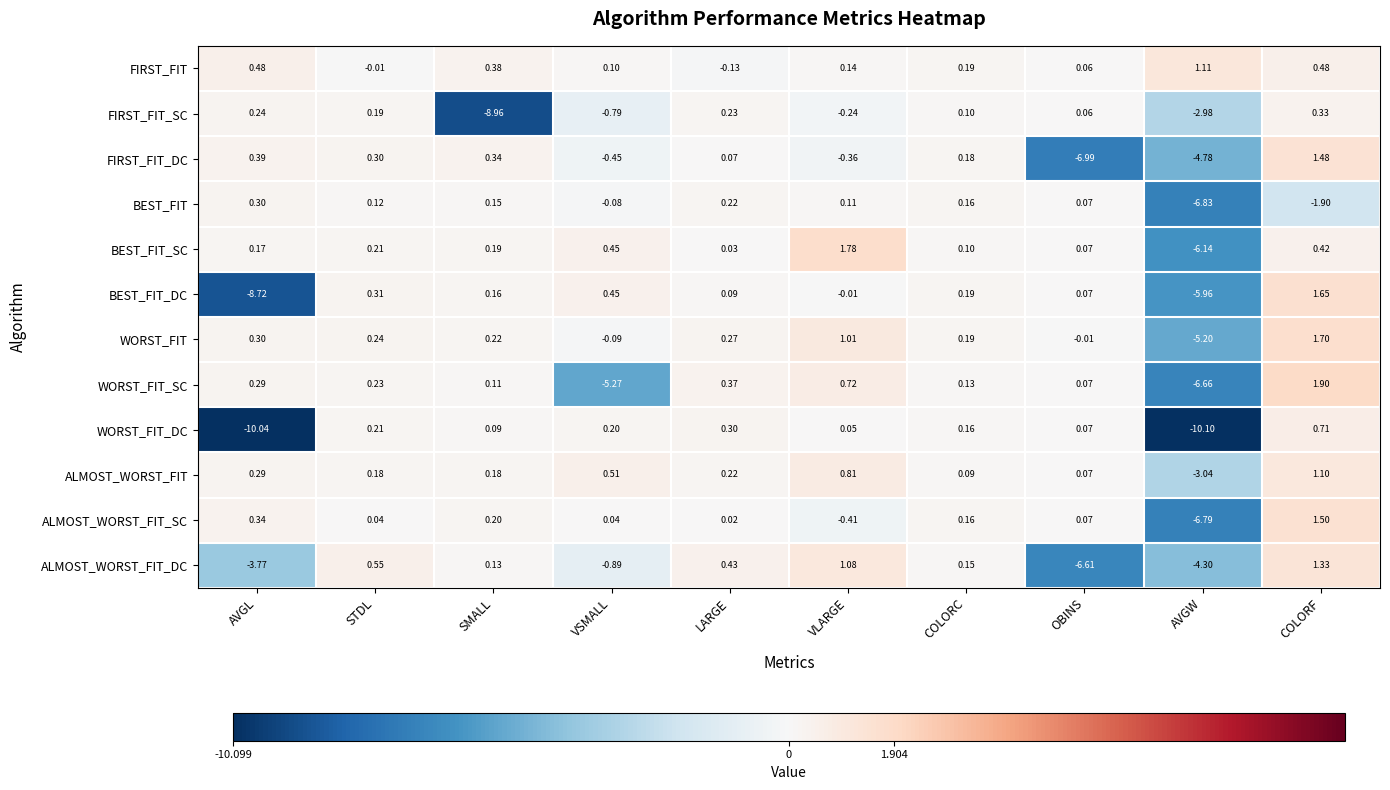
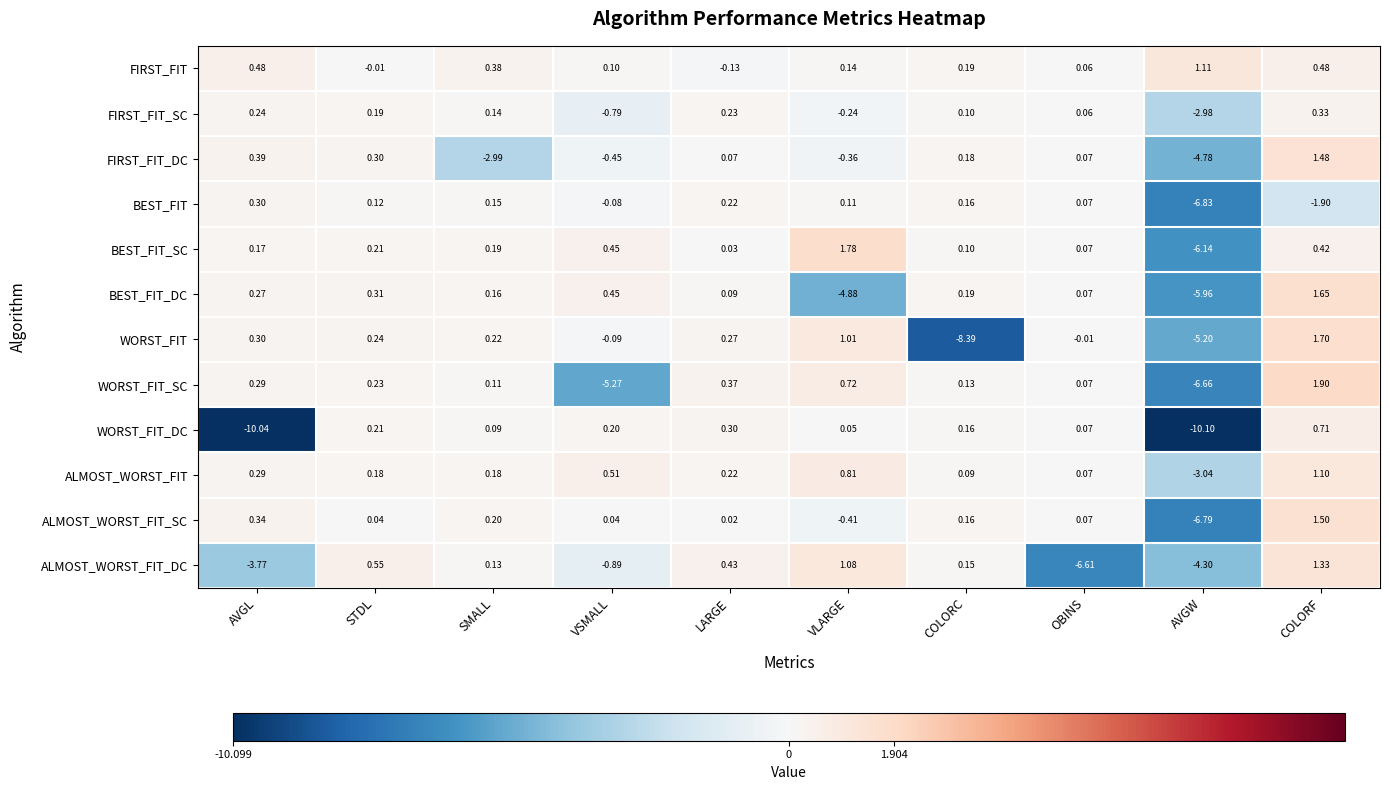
  {
    "FIRST_FIT": {
      "AVGL": 0.48,
      "STDL": -0.01,
      "SMALL": 0.38,
      "VSMALL": 0.10,
      "LARGE": -0.13,
      "VLARGE": 0.14,
      "COLORC": 0.19,
      "OBINS": 0.06,
      "AVGW": 1.11,
      "COLORF": 0.48
    },
    "FIRST_FIT_SC": {
      "AVGL": 0.24,
      "STDL": 0.19,
-     "SMALL": -8.96,
+     "SMALL": 0.14,
      "VSMALL": -0.79,
      "LARGE": 0.23,
      "VLARGE": -0.24,
      "COLORC": 0.10,
      "OBINS": 0.06,
      "AVGW": -2.98,
      "COLORF": 0.33
    },
    "FIRST_FIT_DC": {
      "AVGL": 0.39,
      "STDL": 0.30,
-     "SMALL": 0.34,
+     "SMALL": -2.99,
      "VSMALL": -0.45,
      "LARGE": 0.07,
      "VLARGE": -0.36,
      "COLORC": 0.18,
-     "OBINS": -6.99,
+     "OBINS": 0.07,
      "AVGW": -4.78,
      "COLORF": 1.48
    },
    "BEST_FIT": {
      "AVGL": 0.30,
      "STDL": 0.12,
      "SMALL": 0.15,
      "VSMALL": -0.08,
      "LARGE": 0.22,
      "VLARGE": 0.11,
      "COLORC": 0.16,
      "OBINS": 0.07,
      "AVGW": -6.83,
      "COLORF": -1.90
    },
    "BEST_FIT_SC": {
      "AVGL": 0.17,
      "STDL": 0.21,
      "SMALL": 0.19,
      "VSMALL": 0.45,
      "LARGE": 0.03,
      "VLARGE": 1.78,
      "COLORC": 0.10,
      "OBINS": 0.07,
      "AVGW": -6.14,
      "COLORF": 0.42
    },
    "BEST_FIT_DC": {
-     "AVGL": -8.72,
+     "AVGL": 0.27,
      "STDL": 0.31,
      "SMALL": 0.16,
      "VSMALL": 0.45,
      "LARGE": 0.09,
-     "VLARGE": -0.01,
+     "VLARGE": -4.88,
      "COLORC": 0.19,
      "OBINS": 0.07,
      "AVGW": -5.96,
      "COLORF": 1.65
    },
    "WORST_FIT": {
      "AVGL": 0.30,
      "STDL": 0.24,
      "SMALL": 0.22,
      "VSMALL": -0.09,
      "LARGE": 0.27,
      "VLARGE": 1.01,
-     "COLORC": 0.19,
+     "COLORC": -8.39,
      "OBINS": -0.01,
      "AVGW": -5.20,
      "COLORF": 1.70
    },
    "WORST_FIT_SC": {
      "AVGL": 0.29,
      "STDL": 0.23,
      "SMALL": 0.11,
      "VSMALL": -5.27,
      "LARGE": 0.37,
      "VLARGE": 0.72,
      "COLORC": 0.13,
      "OBINS": 0.07,
      "AVGW": -6.66,
      "COLORF": 1.90
    },
    "WORST_FIT_DC": {
      "AVGL": -10.04,
      "STDL": 0.21,
      "SMALL": 0.09,
      "VSMALL": 0.20,
      "LARGE": 0.30,
      "VLARGE": 0.05,
      "COLORC": 0.16,
      "OBINS": 0.07,
      "AVGW": -10.10,
      "COLORF": 0.71
    },
    "ALMOST_WORST_FIT": {
      "AVGL": 0.29,
      "STDL": 0.18,
      "SMALL": 0.18,
      "VSMALL": 0.51,
      "LARGE": 0.22,
      "VLARGE": 0.81,
      "COLORC": 0.09,
      "OBINS": 0.07,
      "AVGW": -3.04,
      "COLORF": 1.10
    },
    "ALMOST_WORST_FIT_SC": {
      "AVGL": 0.34,
      "STDL": 0.04,
      "SMALL": 0.20,
      "VSMALL": 0.04,
      "LARGE": 0.02,
      "VLARGE": -0.41,
      "COLORC": 0.16,
      "OBINS": 0.07,
      "AVGW": -6.79,
      "COLORF": 1.50
    },
    "ALMOST_WORST_FIT_DC": {
      "AVGL": -3.77,
      "STDL": 0.55,
      "SMALL": 0.13,
      "VSMALL": -0.89,
      "LARGE": 0.43,
      "VLARGE": 1.08,
      "COLORC": 0.15,
      "OBINS": -6.61,
      "AVGW": -4.30,
      "COLORF": 1.33
    }
  }
